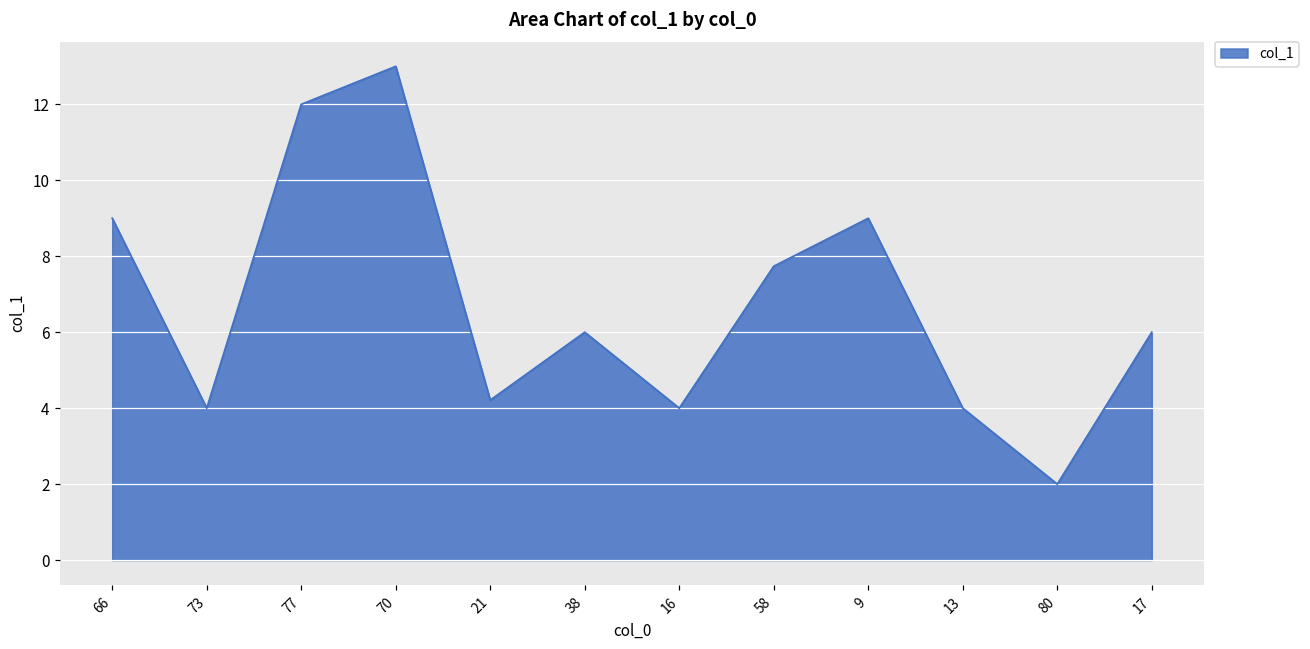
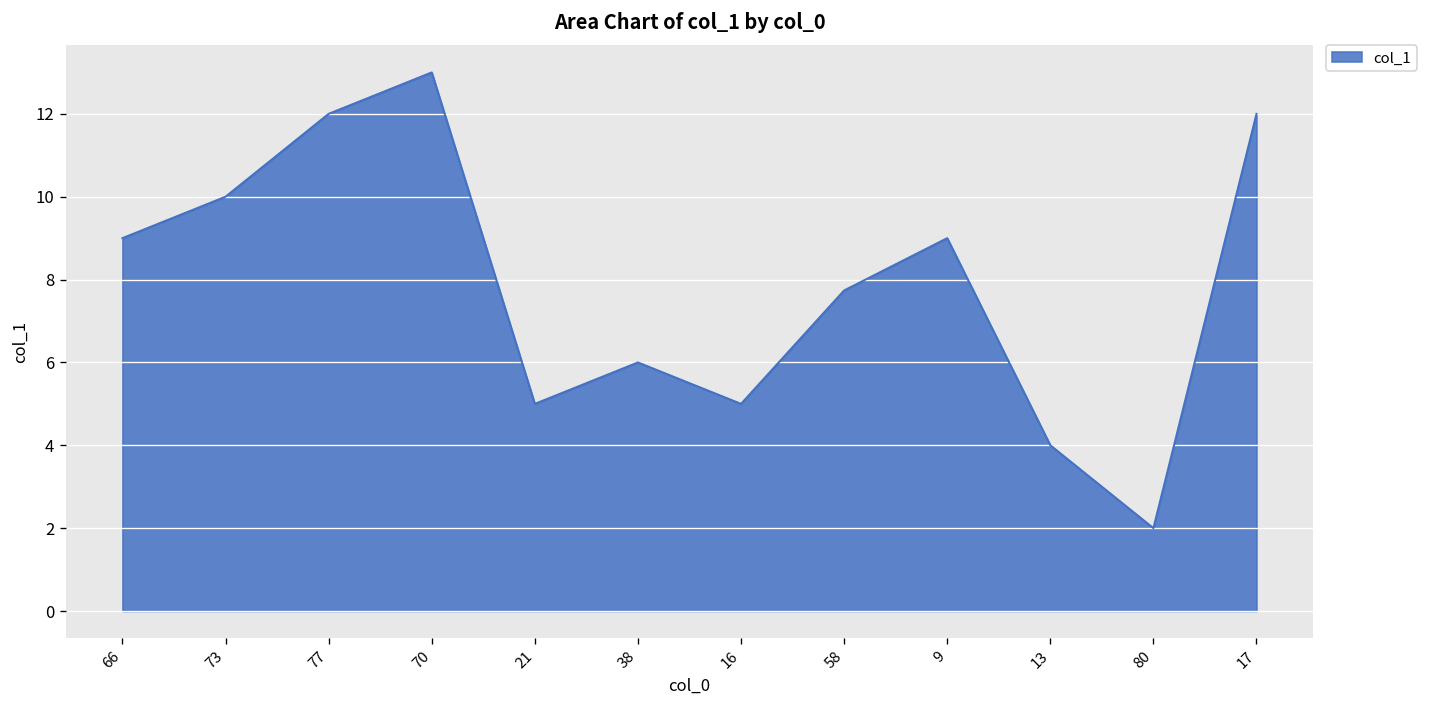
  {
    "66": 9.0,
-   "73": 4,
+   "73": 10,
    "77": 12.0,
    "70": 13.0,
-   "21": 4.2,
+   "21": 5.0,
    "38": 6.0,
-   "16": 4,
+   "16": 5,
    "58": 7.7,
    "9": 9.0,
    "13": 4.0,
    "80": 2.0,
-   "17": 6
+   "17": 12
  }
